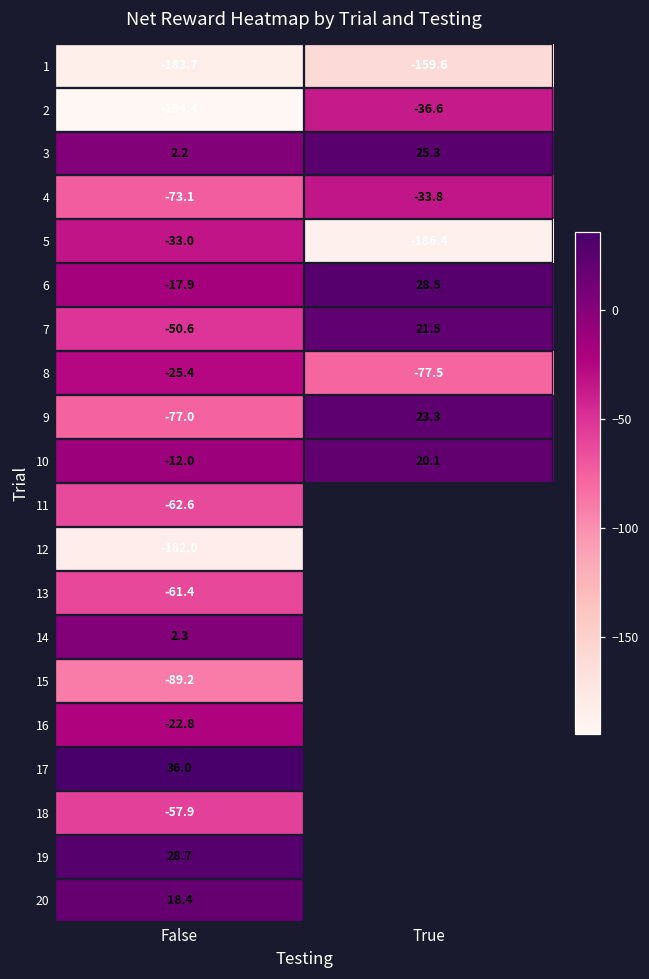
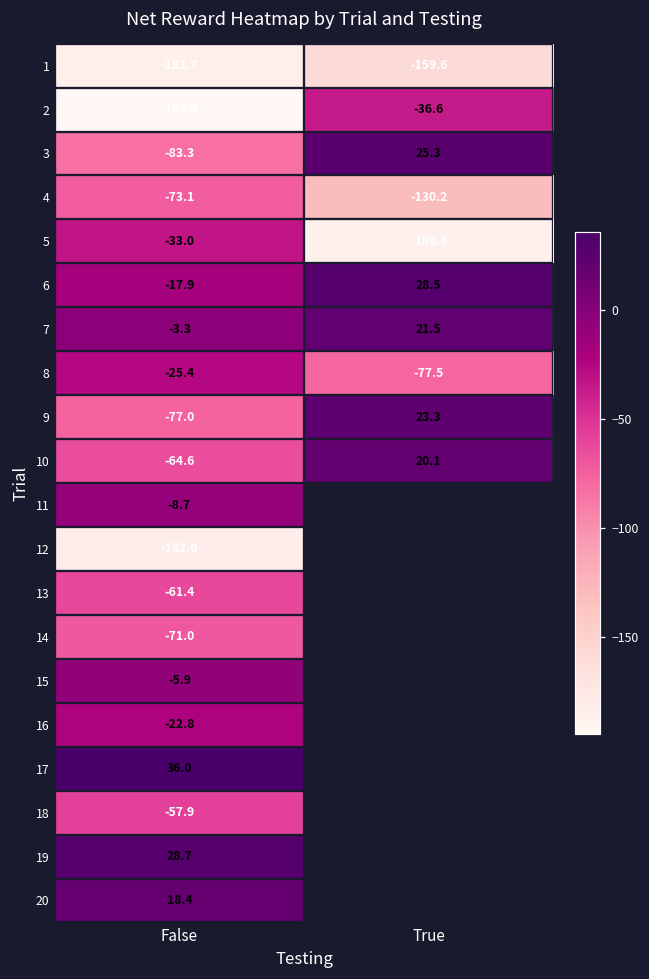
  {
    "2": {
      "True": -36.6
    },
    "3": {
-     "False": 2.2,
+     "False": -83.3,
      "True": 25.3
    },
    "4": {
      "False": -73.1,
-     "True": -33.8
+     "True": -130.2
    },
    "5": {
      "False": -33.0
    },
    "6": {
      "False": -17.9,
      "True": 28.5
    },
    "7": {
-     "False": -50.6,
+     "False": -3.3,
      "True": 21.5
    },
    "8": {
      "False": -25.4,
      "True": -77.5
    },
    "9": {
      "False": -77.0,
      "True": 23.3
    },
    "10": {
-     "False": -12.0,
+     "False": -64.6,
      "True": 20.1
    },
    "11": {
-     "False": -62.6
+     "False": -8.7
    },
    "13": {
      "False": -61.4
    },
    "14": {
-     "False": 2.3
+     "False": -71.0
    },
    "15": {
-     "False": -89.2
+     "False": -5.9
    },
    "16": {
      "False": -22.8
    },
    "17": {
      "False": 36.0
    },
    "18": {
      "False": -57.9
    },
    "19": {
      "False": 28.7
    },
    "20": {
      "False": 18.4
    }
  }
